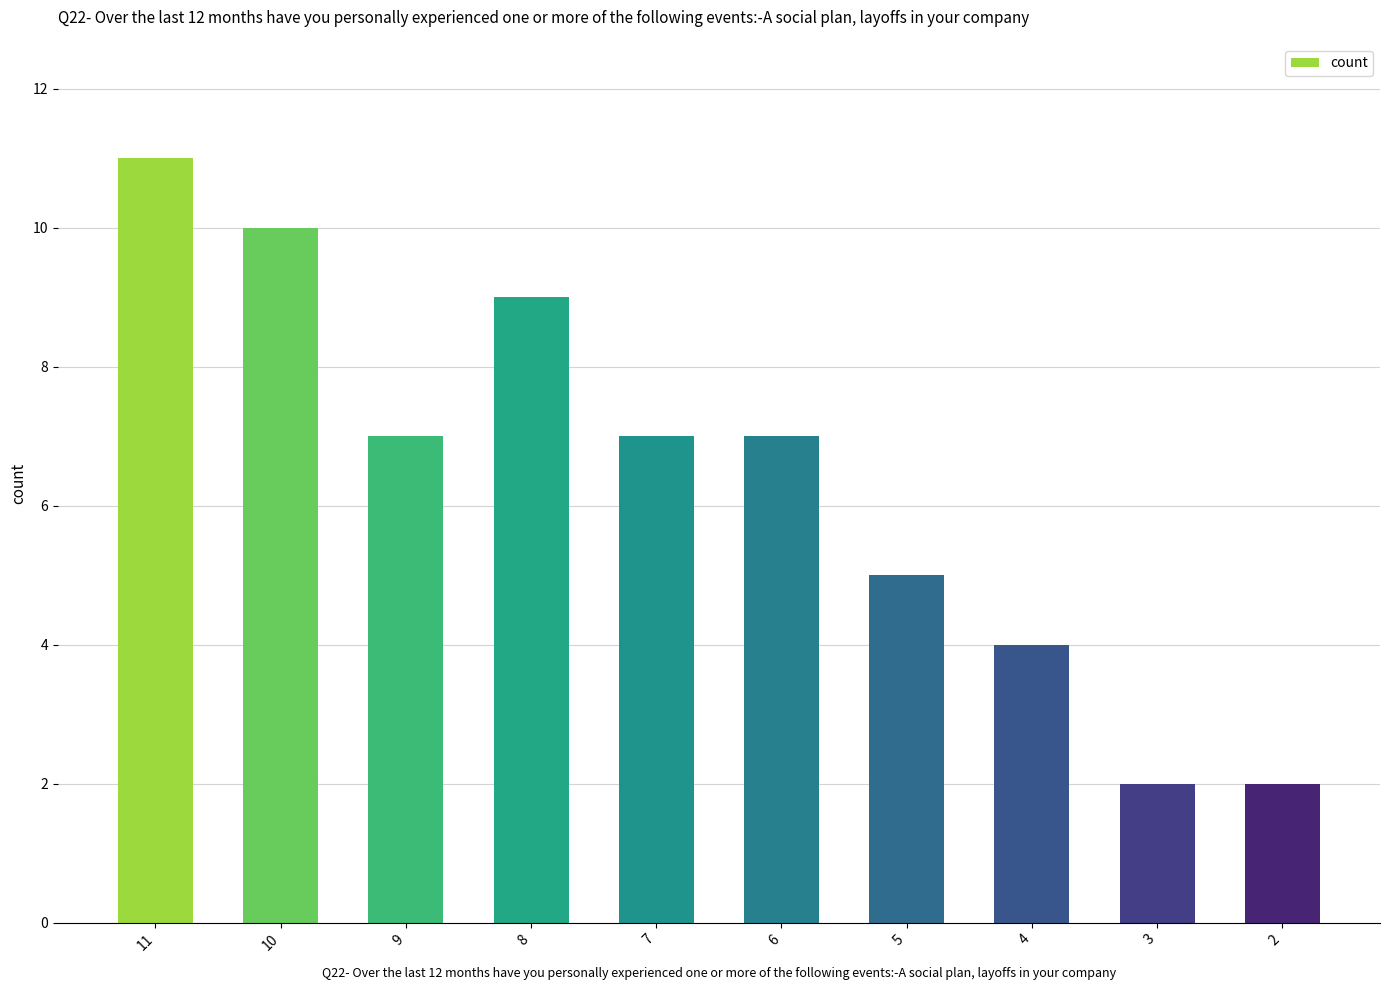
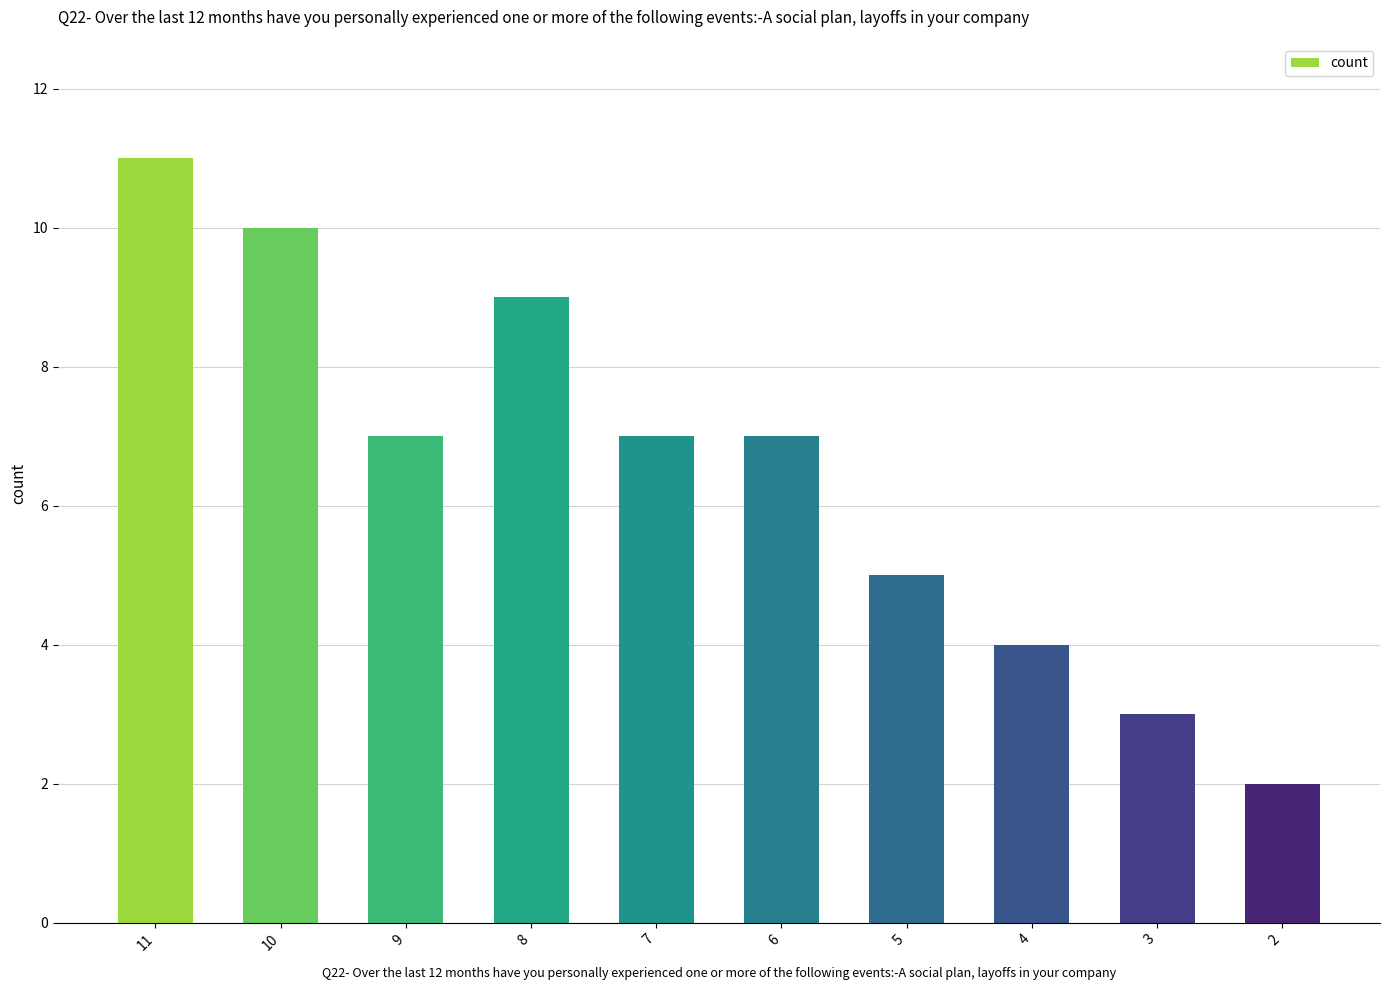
  {
    "11": 11,
    "10": 10,
    "9": 7,
    "8": 9,
    "7": 7,
    "6": 7,
    "5": 5,
    "4": 4,
-   "3": 2,
+   "3": 3,
    "2": 2
  }
